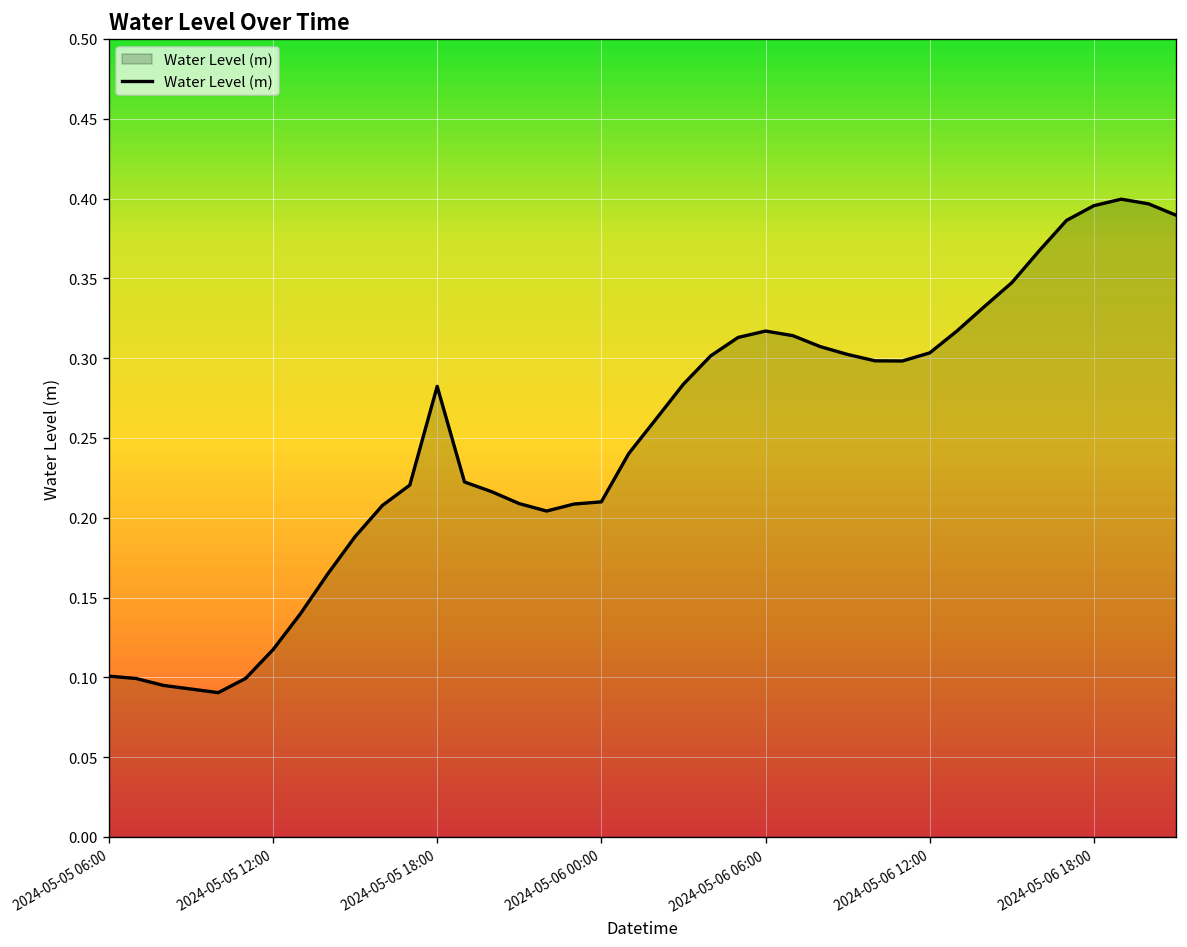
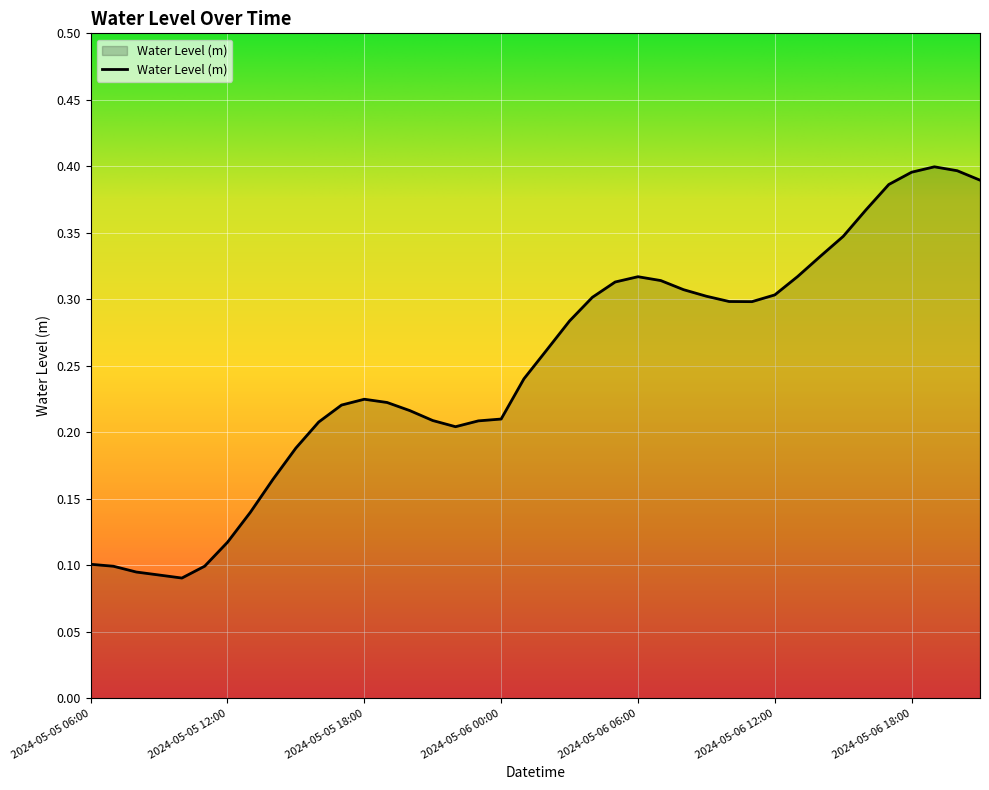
  {
    "2024-05-05 06:00": 0.101,
    "2024-05-05 12:00": 0.117,
-   "2024-05-05 18:00": 0.282,
+   "2024-05-05 18:00": 0.225,
    "2024-05-06 00:00": 0.210,
    "2024-05-06 06:00": 0.317,
    "2024-05-06 12:00": 0.303,
    "2024-05-06 18:00": 0.396
  }
